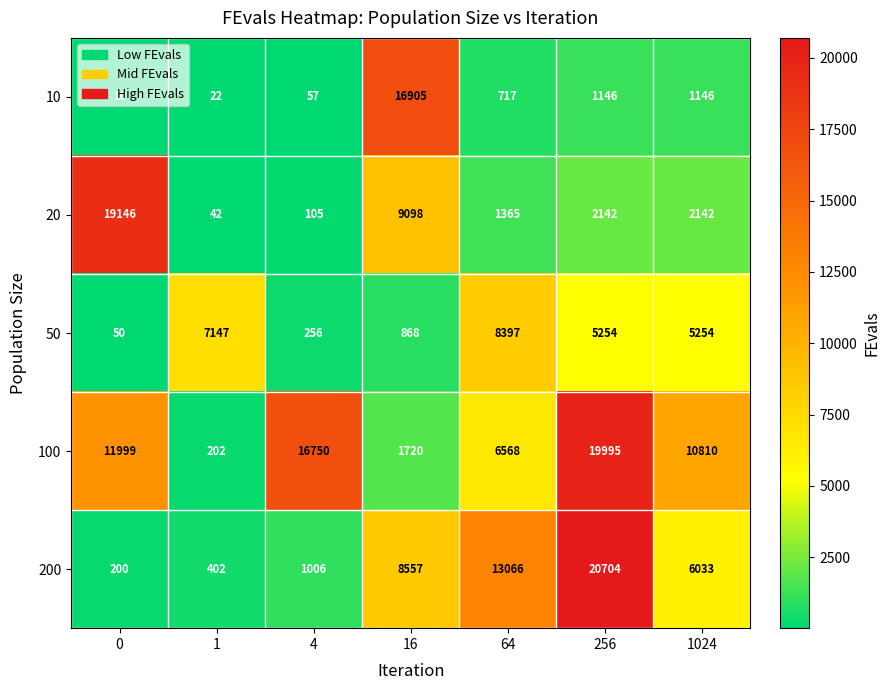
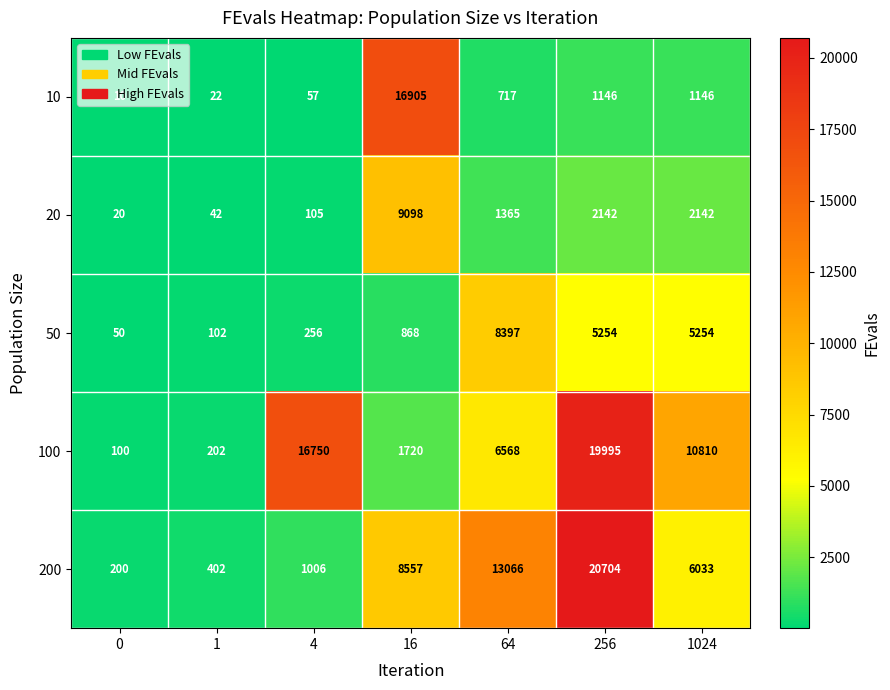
  {
    "10": {
      "1": 22,
      "4": 57,
      "16": 16905,
      "64": 717,
      "256": 1146,
      "1024": 1146
    },
    "20": {
-     "0": 19146,
+     "0": 20,
      "1": 42,
      "4": 105,
      "16": 9098,
      "64": 1365,
      "256": 2142,
      "1024": 2142
    },
    "50": {
      "0": 50,
-     "1": 7147,
+     "1": 102,
      "4": 256,
      "16": 868,
      "64": 8397,
      "256": 5254,
      "1024": 5254
    },
    "100": {
-     "0": 11999,
+     "0": 100,
      "1": 202,
      "4": 16750,
      "16": 1720,
      "64": 6568,
      "256": 19995,
      "1024": 10810
    },
    "200": {
      "0": 200,
      "1": 402,
      "4": 1006,
      "16": 8557,
      "64": 13066,
      "256": 20704,
      "1024": 6033
    }
  }
